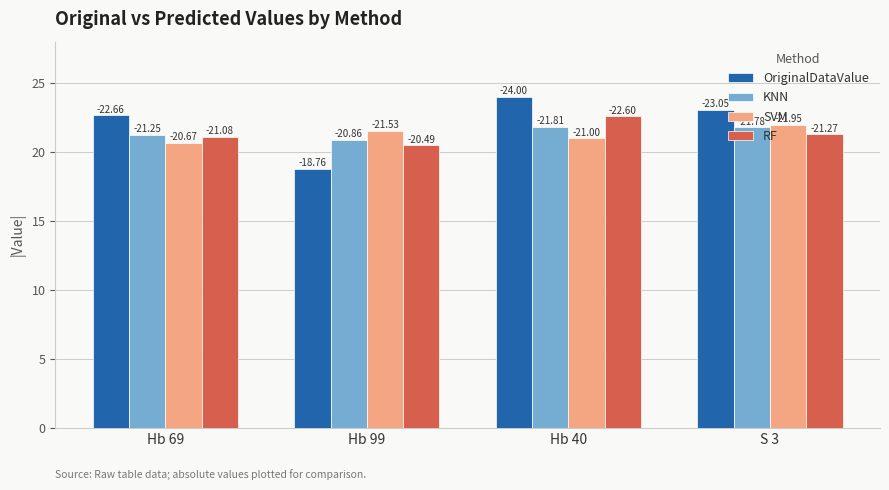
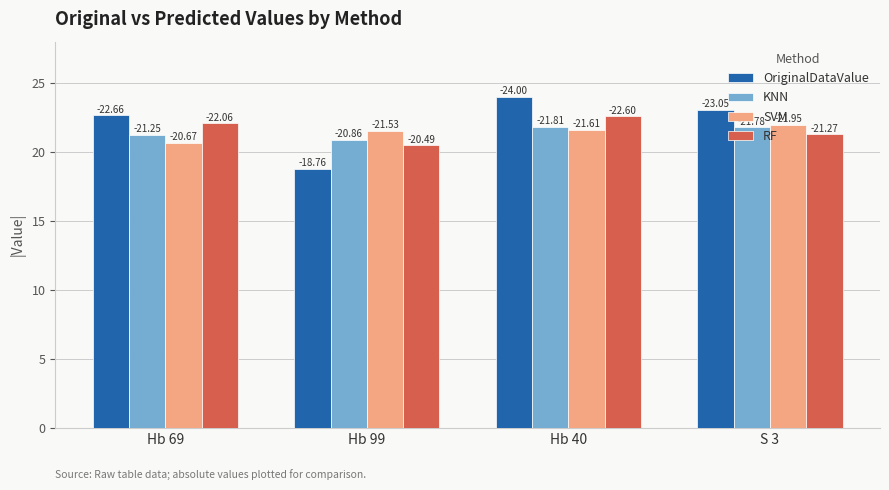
  {
    "SVM": {
-     "Hb 40": -21.00
+     "Hb 40": -21.61
    },
    "RF": {
-     "Hb 69": -21.08
+     "Hb 69": -22.06
    }
  }
